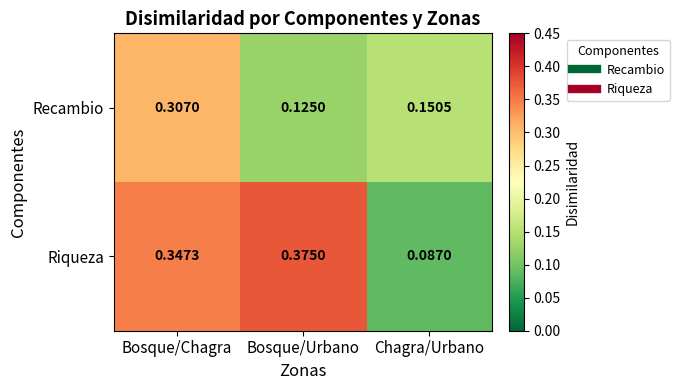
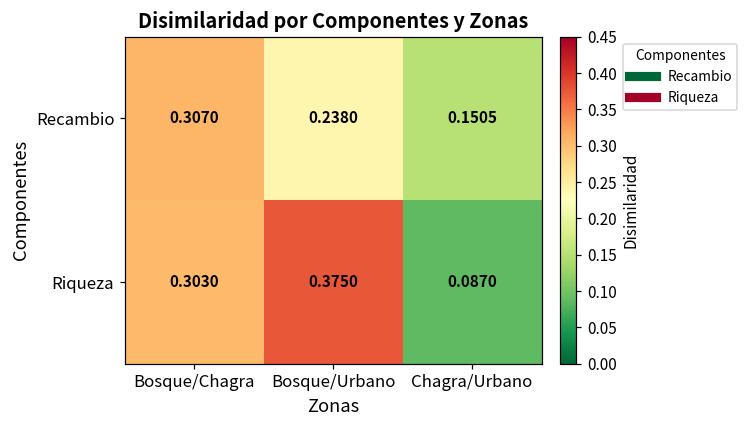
  {
    "Recambio": {
      "Bosque/Chagra": 0.3070,
-     "Bosque/Urbano": 0.1250,
+     "Bosque/Urbano": 0.2380,
      "Chagra/Urbano": 0.1505
    },
    "Riqueza": {
-     "Bosque/Chagra": 0.3473,
+     "Bosque/Chagra": 0.3030,
      "Bosque/Urbano": 0.3750,
      "Chagra/Urbano": 0.0870
    }
  }
